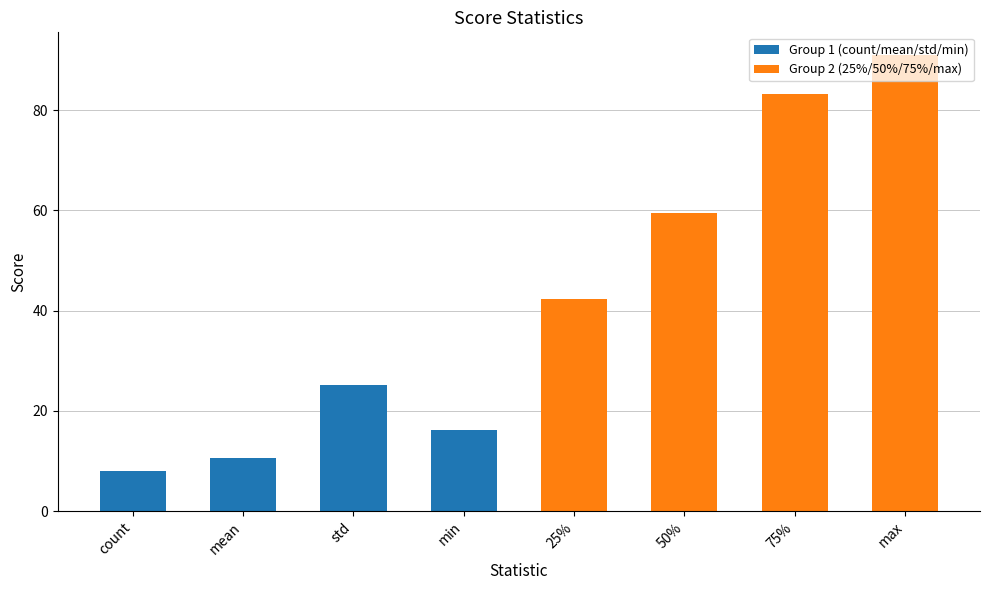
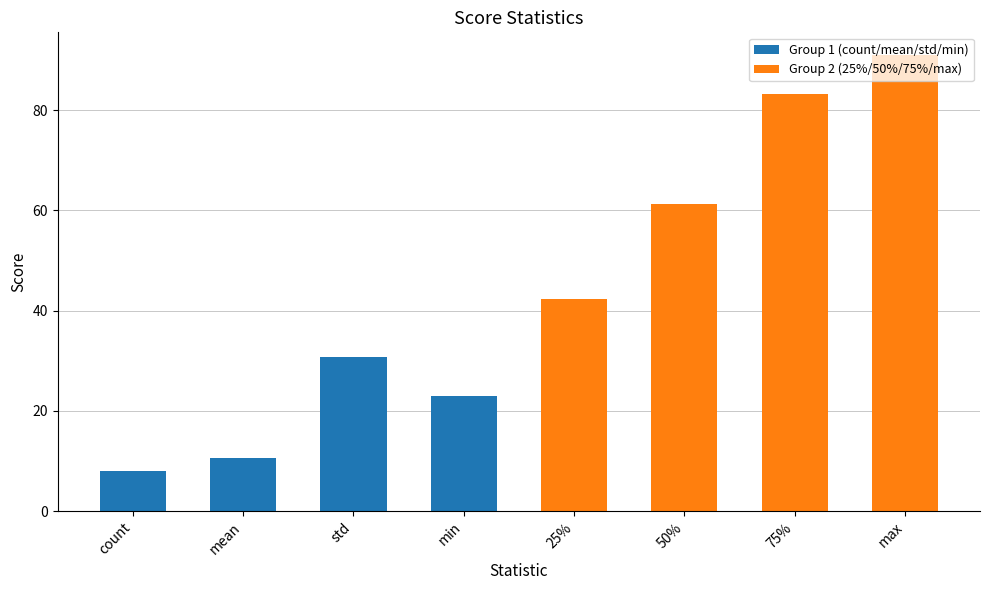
  {
    "Group 1 (count/mean/std/min)": {
      "count": 8,
      "mean": 11,
-     "std": 25,
-     "min": 16
+     "std": 31,
+     "min": 23
    },
    "Group 2 (25%/50%/75%/max)": {
      "25%": 42,
-     "50%": 60,
+     "50%": 61,
      "75%": 83
    }
  }
